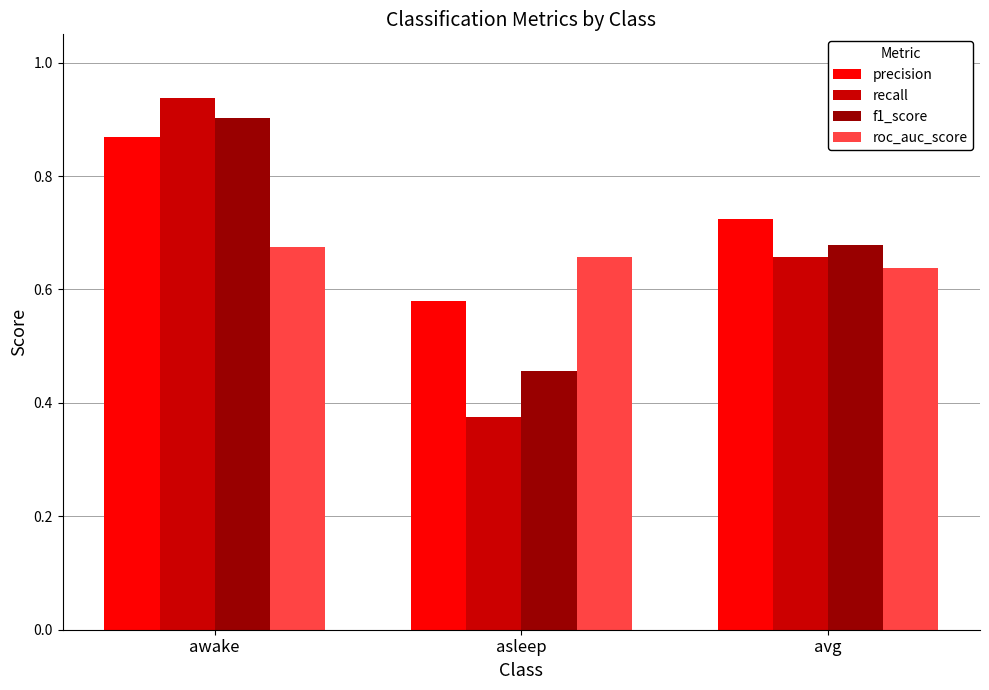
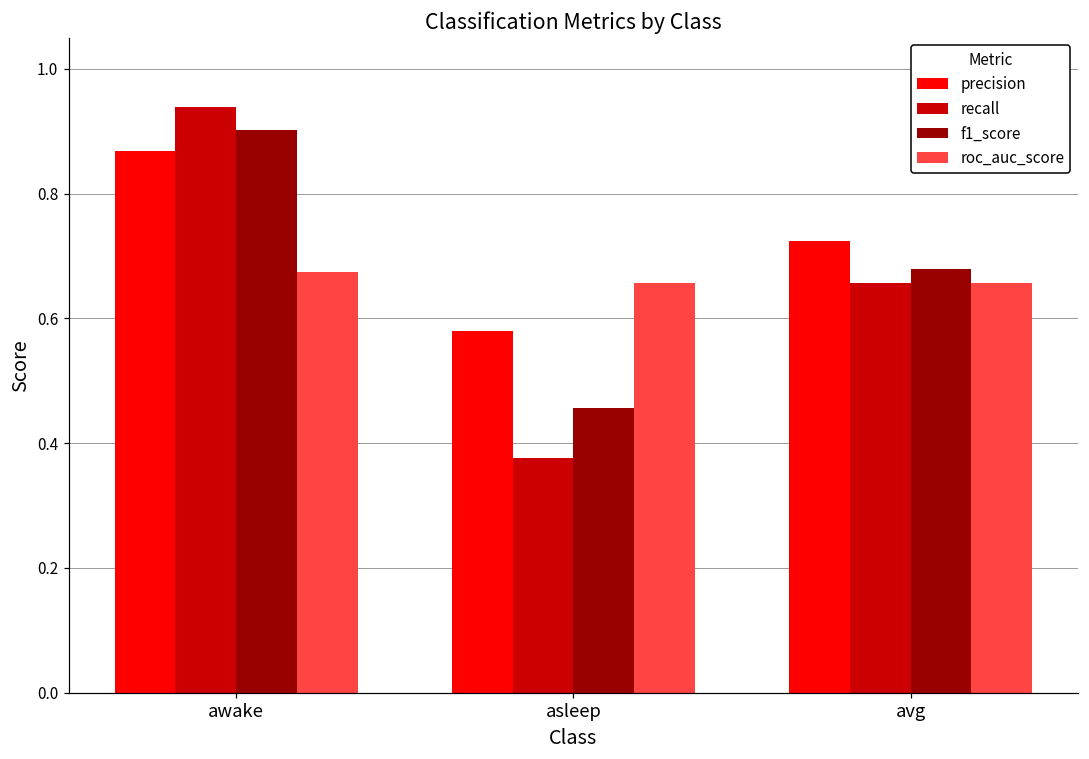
  {
    "roc_auc_score": {
      "awake": 0.67,
      "asleep": 0.66,
-     "avg": 0.64
+     "avg": 0.66
    }
  }
